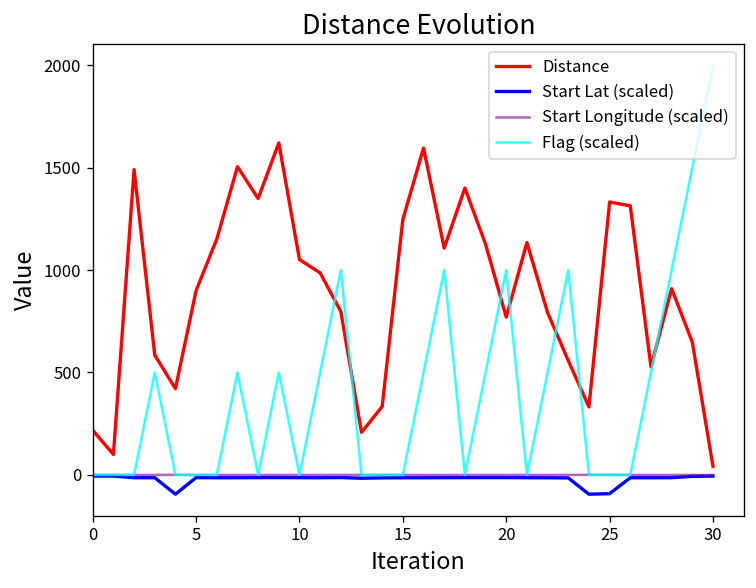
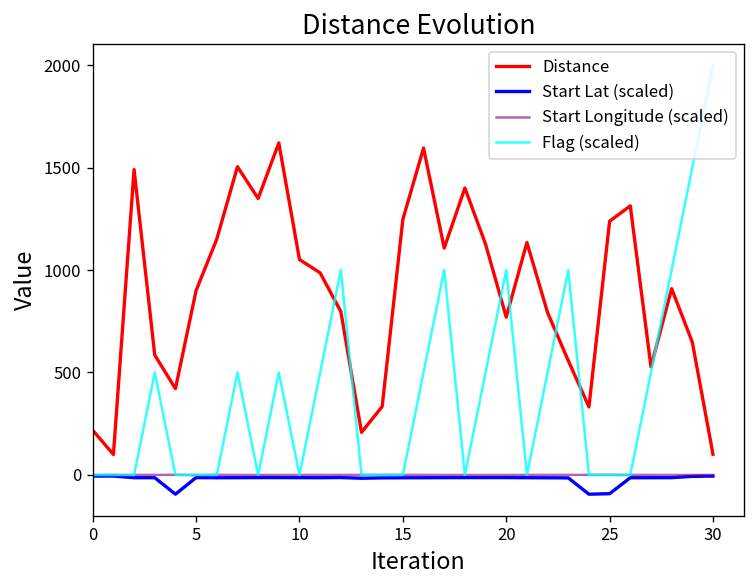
  {
    "Distance": {
      "0": 220,
      "5": 900,
      "10": 1050,
      "15": 1250,
      "20": 770,
-     "25": 1330,
-     "30": 40
+     "25": 1240,
+     "30": 100
    },
    "Start Lat (scaled)": {
      "25": -90
    },
    "Flag (scaled)": {
      "20": 1000
    }
  }
